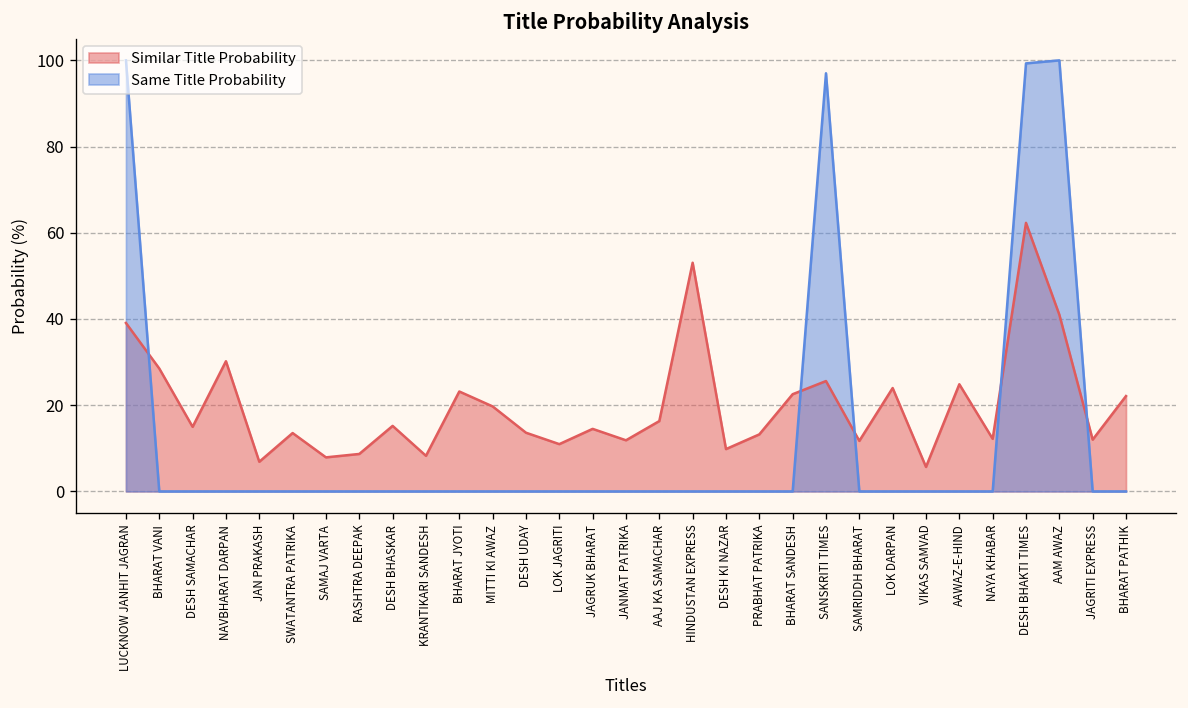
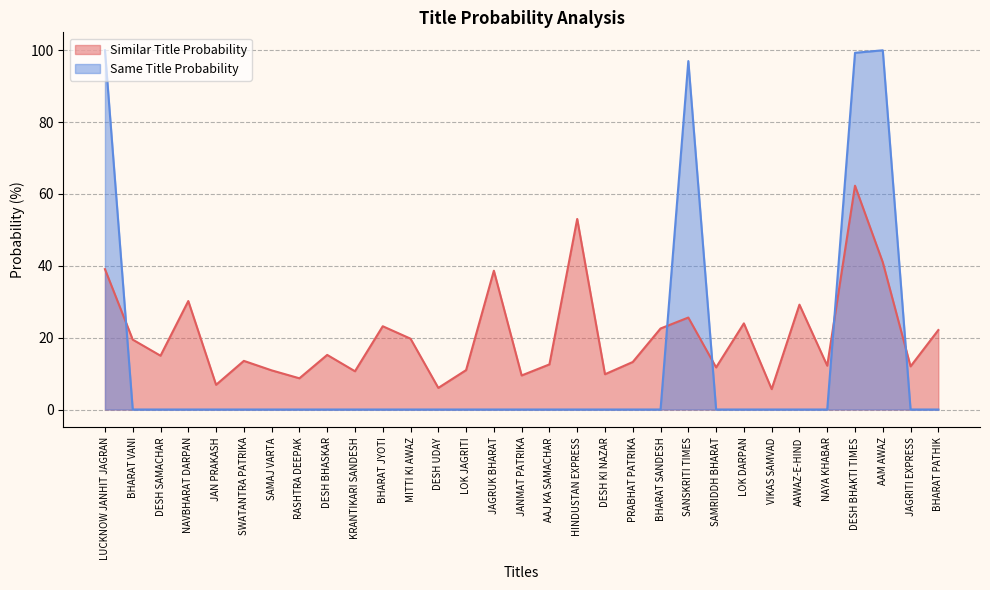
  {
    "Similar Title Probability": {
      "LUCKNOW JANHIT JAGRAN": 39,
-     "BHARAT VANI": 29,
+     "BHARAT VANI": 19,
      "DESH SAMACHAR": 15,
      "NAVBHARAT DARPAN": 30,
      "JAN PRAKASH": 7,
      "SWATANTRA PATRIKA": 14,
-     "SAMAJ VARTA": 8,
+     "SAMAJ VARTA": 11,
      "RASHTRA DEEPAK": 9,
      "DESH BHASKAR": 15,
-     "KRANTIKARI SANDESH": 8,
+     "KRANTIKARI SANDESH": 11,
      "BHARAT JYOTI": 23,
      "MITTI KI AWAZ": 20,
-     "DESH UDAY": 14,
+     "DESH UDAY": 6,
      "LOK JAGRITI": 11,
-     "JAGRUK BHARAT": 15,
-     "JANMAT PATRIKA": 12,
-     "AAJ KA SAMACHAR": 16,
+     "JAGRUK BHARAT": 39,
+     "JANMAT PATRIKA": 9,
+     "AAJ KA SAMACHAR": 13,
      "HINDUSTAN EXPRESS": 53,
      "DESH KI NAZAR": 10,
      "PRABHAT PATRIKA": 13,
      "BHARAT SANDESH": 23,
      "SANSKRITI TIMES": 26,
      "SAMRIDDH BHARAT": 12,
      "LOK DARPAN": 24,
      "VIKAS SAMVAD": 6,
-     "AAWAZ-E-HIND": 25,
+     "AAWAZ-E-HIND": 29,
      "NAYA KHABAR": 12,
      "DESH BHAKTI TIMES": 62,
      "AAM AWAZ": 41,
      "JAGRITI EXPRESS": 12,
      "BHARAT PATHIK": 22
    },
    "Same Title Probability": {
      "BHARAT VANI": 0,
      "DESH SAMACHAR": 0,
      "NAVBHARAT DARPAN": 0,
      "JAN PRAKASH": 0,
      "SWATANTRA PATRIKA": 0,
      "SAMAJ VARTA": 0,
      "RASHTRA DEEPAK": 0,
      "DESH BHASKAR": 0,
      "KRANTIKARI SANDESH": 0,
      "BHARAT JYOTI": 0,
      "MITTI KI AWAZ": 0,
      "DESH UDAY": 0,
      "LOK JAGRITI": 0,
      "JAGRUK BHARAT": 0,
      "JANMAT PATRIKA": 0,
      "AAJ KA SAMACHAR": 0,
      "HINDUSTAN EXPRESS": 0,
      "DESH KI NAZAR": 0,
      "PRABHAT PATRIKA": 0,
      "BHARAT SANDESH": 0,
      "SANSKRITI TIMES": 97,
      "SAMRIDDH BHARAT": 0,
      "LOK DARPAN": 0,
      "VIKAS SAMVAD": 0,
      "AAWAZ-E-HIND": 0,
      "NAYA KHABAR": 0,
      "DESH BHAKTI TIMES": 99,
      "AAM AWAZ": 100,
      "JAGRITI EXPRESS": 0,
      "BHARAT PATHIK": 0
    }
  }
